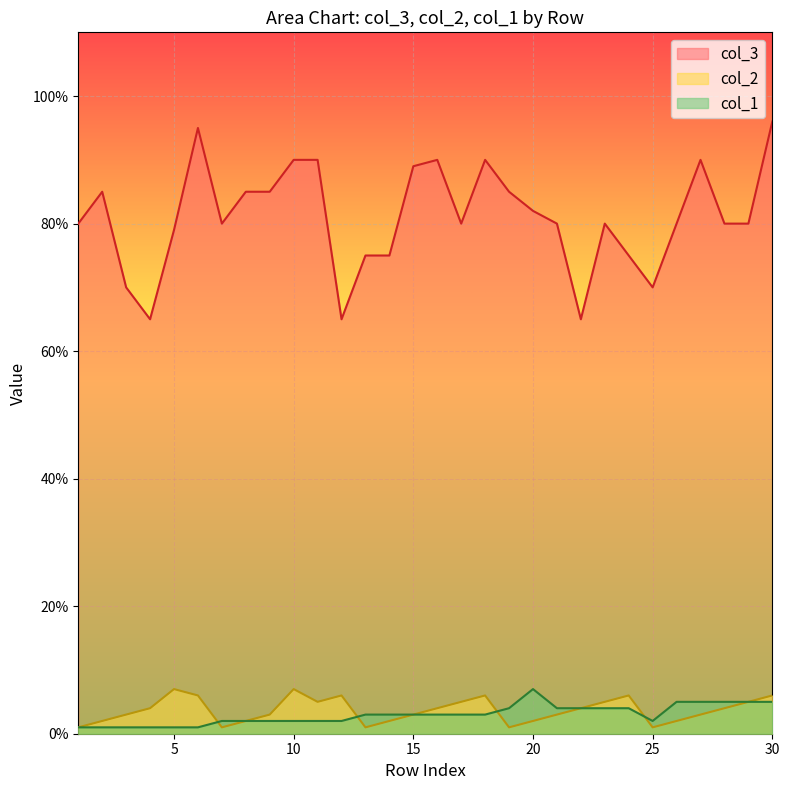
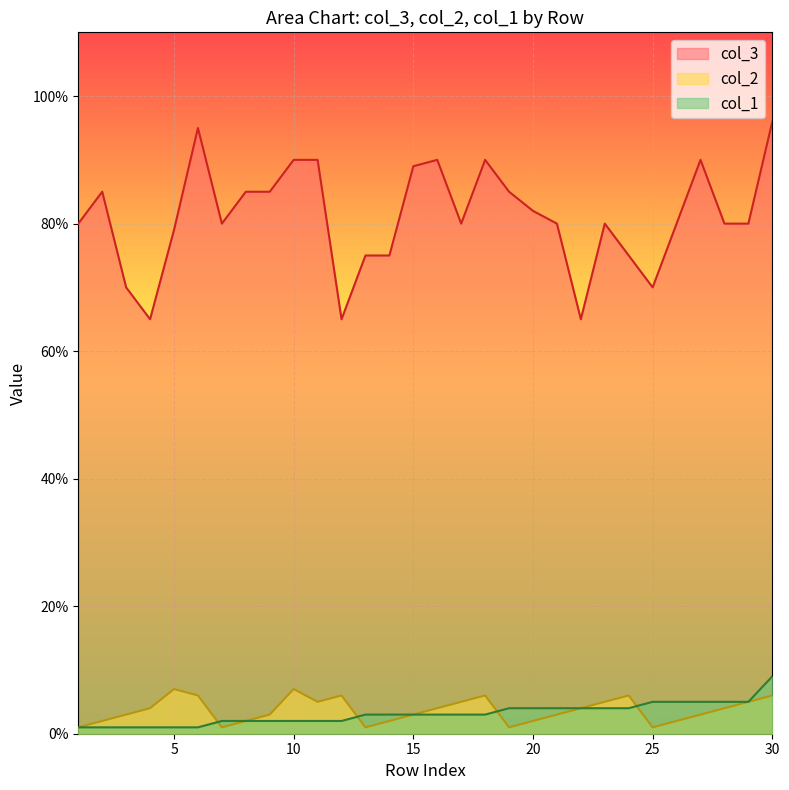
  {
    "col_3": {
      "5": "79%",
      "10": "90%",
      "15": "89%",
      "20": "82%",
      "25": "70%",
      "30": "96%"
    },
    "col_2": {
      "5": "7%",
      "10": "7%",
      "20": "2%",
      "25": "1%",
      "30": "6%"
    },
    "col_1": {
      "5": "1%",
      "10": "2%",
-     "20": "7%",
-     "25": "2%",
-     "30": "5%"
+     "20": "4%",
+     "25": "5%",
+     "30": "9%"
    }
  }
